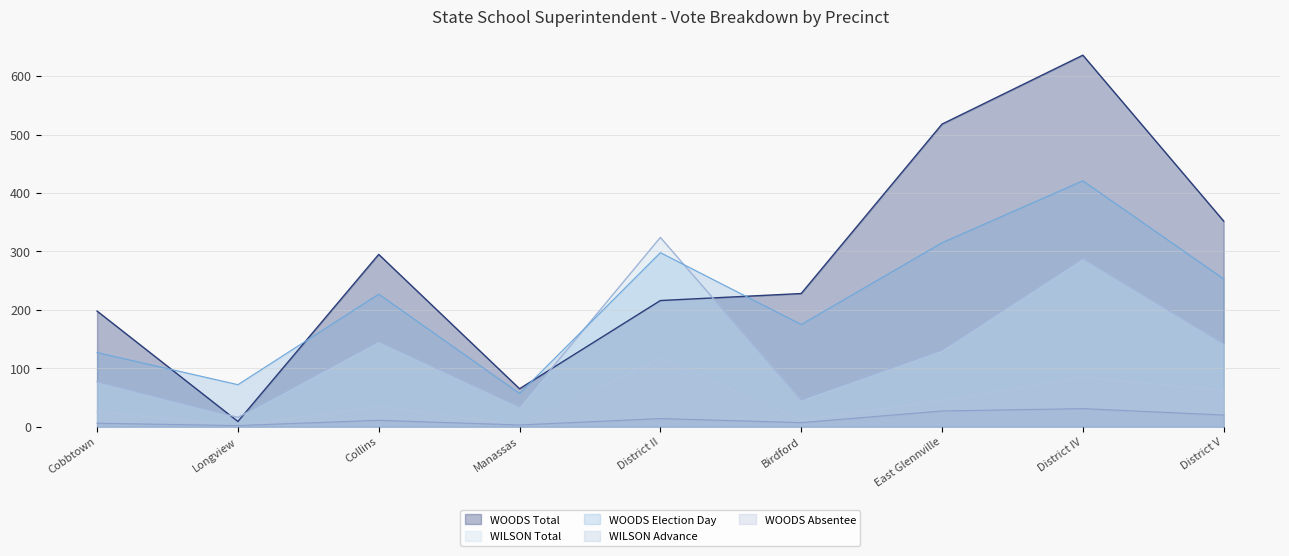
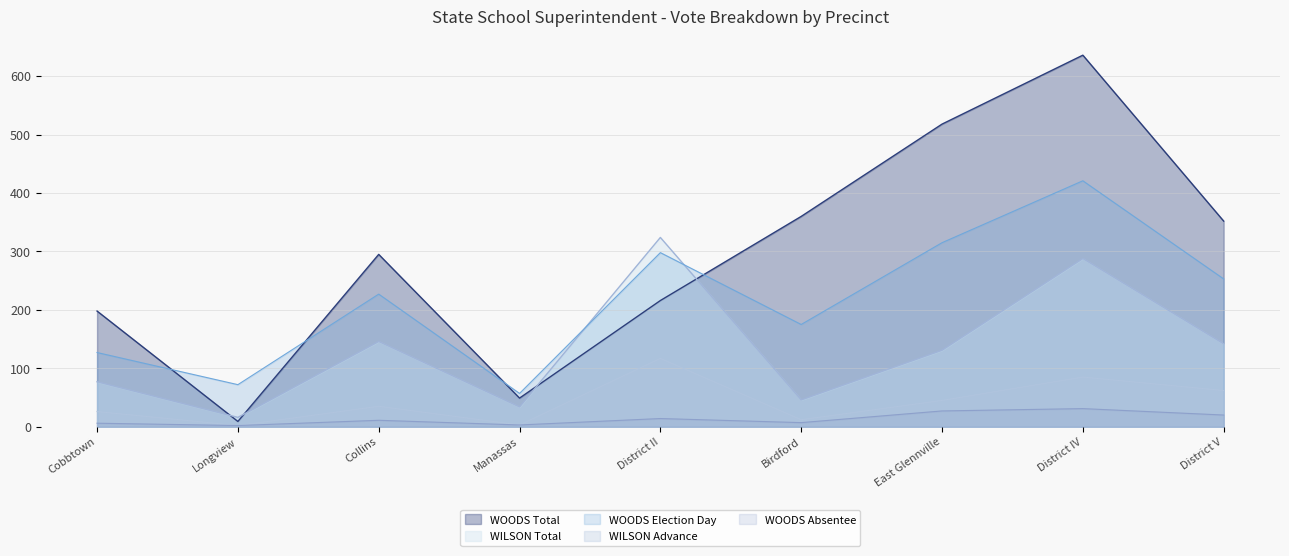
  {
    "WOODS Total": {
      "Cobbtown": 200,
      "Longview": 10,
      "Collins": 300,
-     "Manassas": 70,
+     "Manassas": 50,
      "District II": 220,
-     "Birdford": 230,
+     "Birdford": 360,
      "East Glennville": 520,
      "District IV": 640,
      "District V": 350
    }
  }
